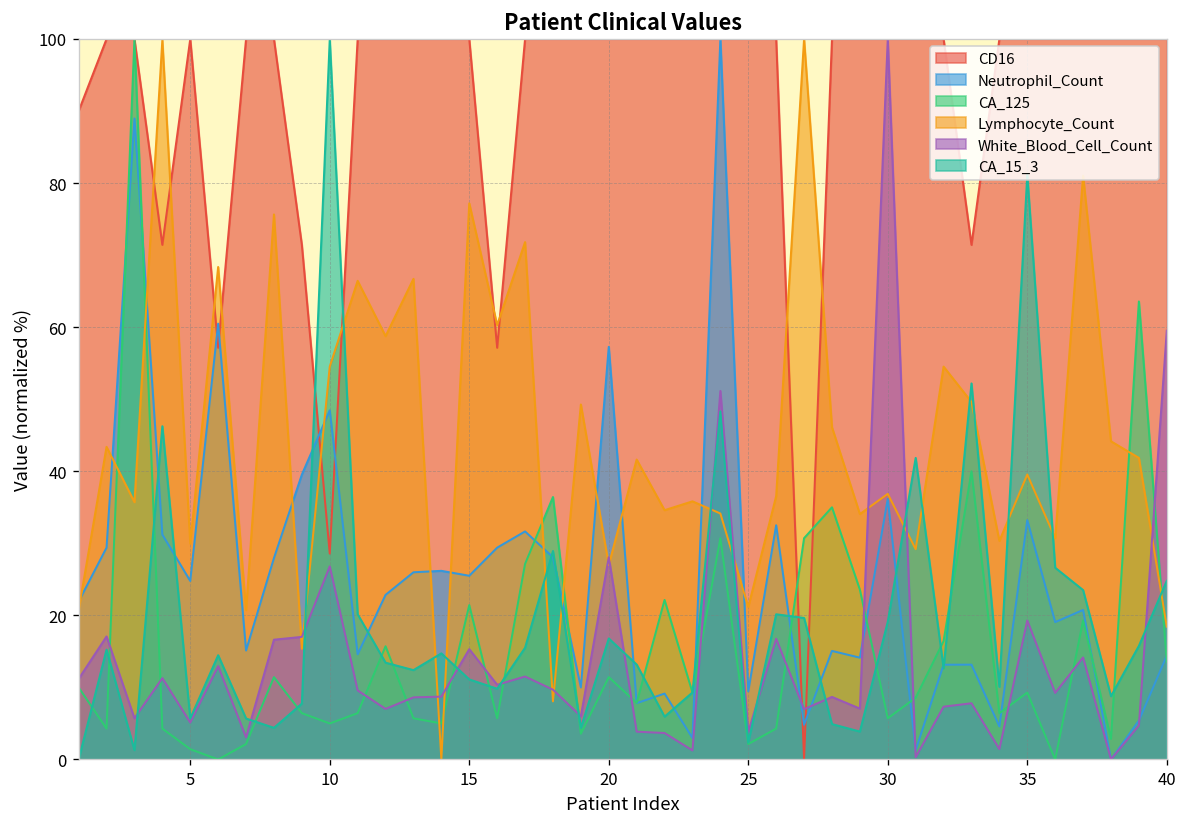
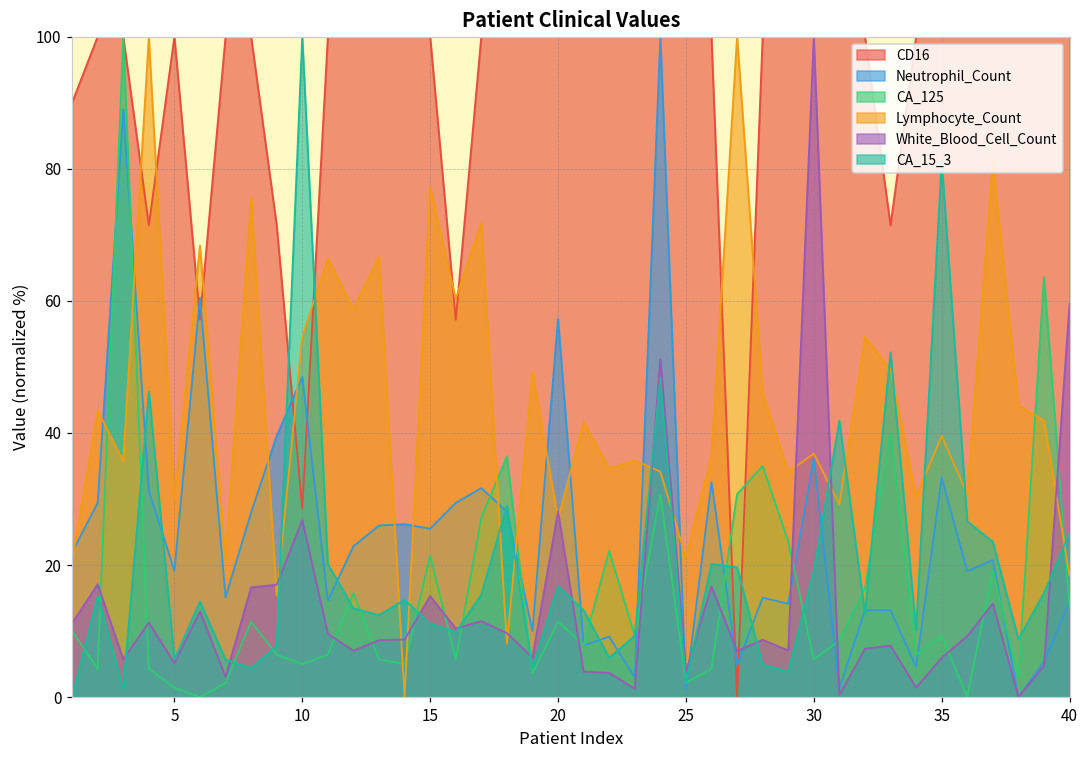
  {
    "CD16": {
      "5": 100,
      "10": 29,
      "15": 100,
      "20": 100,
      "25": 100,
      "35": 100,
      "40": 100
    },
    "Neutrophil_Count": {
-     "5": 25,
+     "5": 19,
      "10": 48,
      "15": 25,
      "20": 57,
-     "25": 9,
+     "25": 1,
      "30": 36,
      "35": 33,
      "40": 14
    },
    "Lymphocyte_Count": {
      "5": 30,
      "10": 55,
      "15": 77,
      "20": 27,
      "25": 21,
      "30": 37,
      "35": 40,
      "40": 18
    },
    "White_Blood_Cell_Count": {
      "5": 5,
      "10": 27,
      "15": 15,
      "20": 28,
      "25": 4,
-     "35": 19,
+     "35": 6,
      "40": 60
    }
  }
